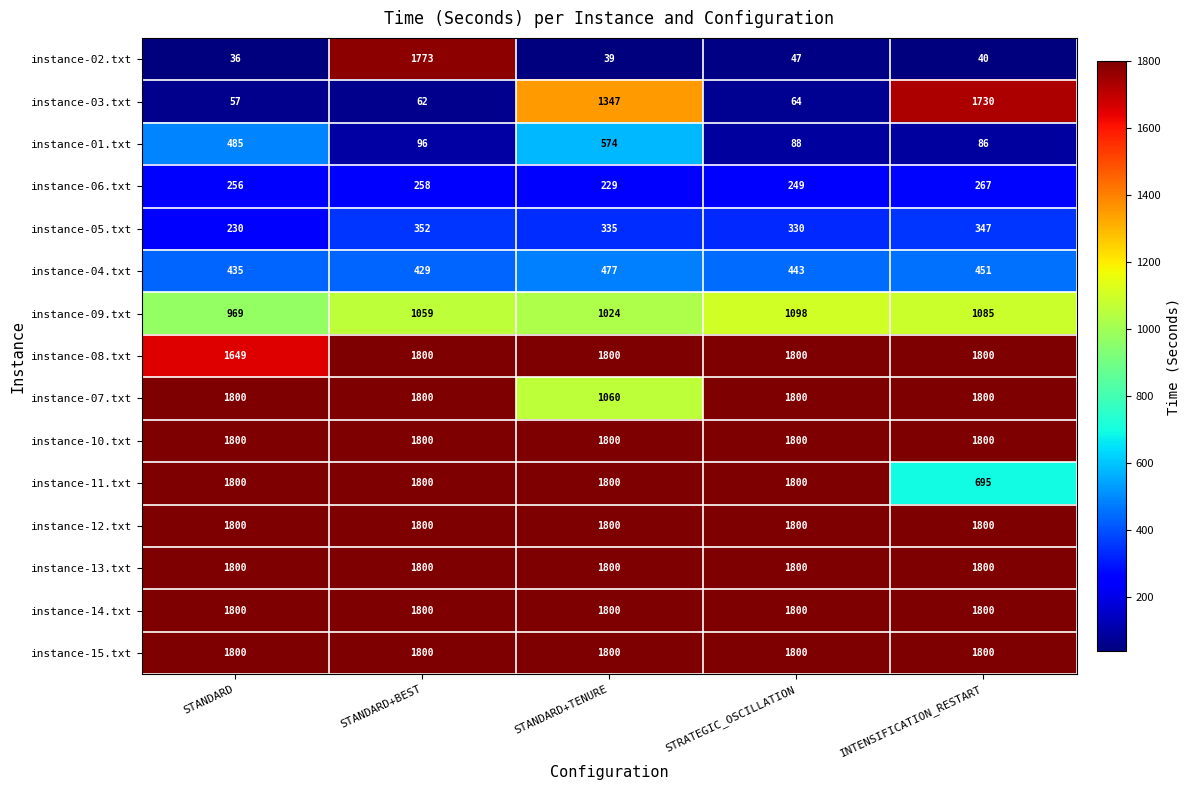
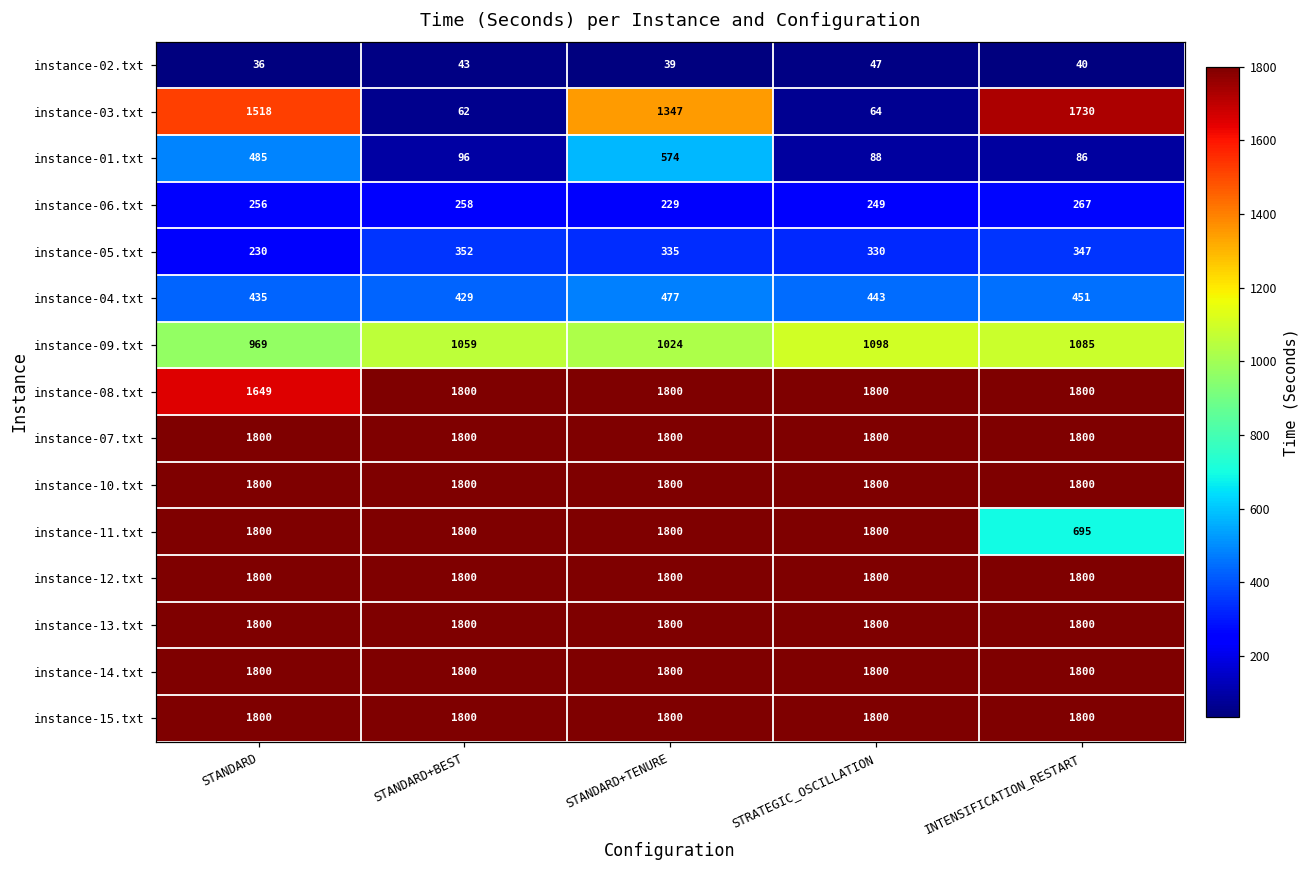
  {
    "instance-02.txt": {
      "STANDARD": 36,
-     "STANDARD+BEST": 1773,
+     "STANDARD+BEST": 43,
      "STANDARD+TENURE": 39,
      "STRATEGIC_OSCILLATION": 47,
      "INTENSIFICATION_RESTART": 40
    },
    "instance-03.txt": {
-     "STANDARD": 57,
+     "STANDARD": 1518,
      "STANDARD+BEST": 62,
      "STANDARD+TENURE": 1347,
      "STRATEGIC_OSCILLATION": 64,
      "INTENSIFICATION_RESTART": 1730
    },
    "instance-01.txt": {
      "STANDARD": 485,
      "STANDARD+BEST": 96,
      "STANDARD+TENURE": 574,
      "STRATEGIC_OSCILLATION": 88,
      "INTENSIFICATION_RESTART": 86
    },
    "instance-06.txt": {
      "STANDARD": 256,
      "STANDARD+BEST": 258,
      "STANDARD+TENURE": 229,
      "STRATEGIC_OSCILLATION": 249,
      "INTENSIFICATION_RESTART": 267
    },
    "instance-05.txt": {
      "STANDARD": 230,
      "STANDARD+BEST": 352,
      "STANDARD+TENURE": 335,
      "STRATEGIC_OSCILLATION": 330,
      "INTENSIFICATION_RESTART": 347
    },
    "instance-04.txt": {
      "STANDARD": 435,
      "STANDARD+BEST": 429,
      "STANDARD+TENURE": 477,
      "STRATEGIC_OSCILLATION": 443,
      "INTENSIFICATION_RESTART": 451
    },
    "instance-09.txt": {
      "STANDARD": 969,
      "STANDARD+BEST": 1059,
      "STANDARD+TENURE": 1024,
      "STRATEGIC_OSCILLATION": 1098,
      "INTENSIFICATION_RESTART": 1085
    },
    "instance-08.txt": {
      "STANDARD": 1649,
      "STANDARD+BEST": 1800,
      "STANDARD+TENURE": 1800,
      "STRATEGIC_OSCILLATION": 1800,
      "INTENSIFICATION_RESTART": 1800
    },
    "instance-07.txt": {
      "STANDARD": 1800,
      "STANDARD+BEST": 1800,
-     "STANDARD+TENURE": 1060,
+     "STANDARD+TENURE": 1800,
      "STRATEGIC_OSCILLATION": 1800,
      "INTENSIFICATION_RESTART": 1800
    },
    "instance-10.txt": {
      "STANDARD": 1800,
      "STANDARD+BEST": 1800,
      "STANDARD+TENURE": 1800,
      "STRATEGIC_OSCILLATION": 1800,
      "INTENSIFICATION_RESTART": 1800
    },
    "instance-11.txt": {
      "STANDARD": 1800,
      "STANDARD+BEST": 1800,
      "STANDARD+TENURE": 1800,
      "STRATEGIC_OSCILLATION": 1800,
      "INTENSIFICATION_RESTART": 695
    },
    "instance-12.txt": {
      "STANDARD": 1800,
      "STANDARD+BEST": 1800,
      "STANDARD+TENURE": 1800,
      "STRATEGIC_OSCILLATION": 1800,
      "INTENSIFICATION_RESTART": 1800
    },
    "instance-13.txt": {
      "STANDARD": 1800,
      "STANDARD+BEST": 1800,
      "STANDARD+TENURE": 1800,
      "STRATEGIC_OSCILLATION": 1800,
      "INTENSIFICATION_RESTART": 1800
    },
    "instance-14.txt": {
      "STANDARD": 1800,
      "STANDARD+BEST": 1800,
      "STANDARD+TENURE": 1800,
      "STRATEGIC_OSCILLATION": 1800,
      "INTENSIFICATION_RESTART": 1800
    },
    "instance-15.txt": {
      "STANDARD": 1800,
      "STANDARD+BEST": 1800,
      "STANDARD+TENURE": 1800,
      "STRATEGIC_OSCILLATION": 1800,
      "INTENSIFICATION_RESTART": 1800
    }
  }
